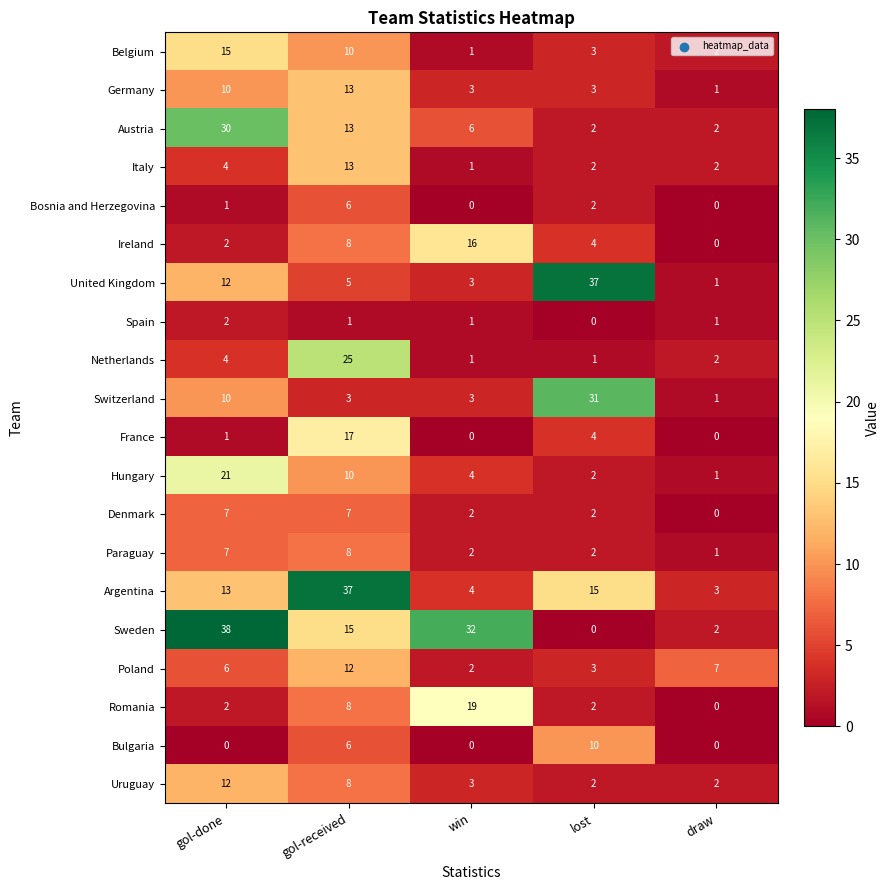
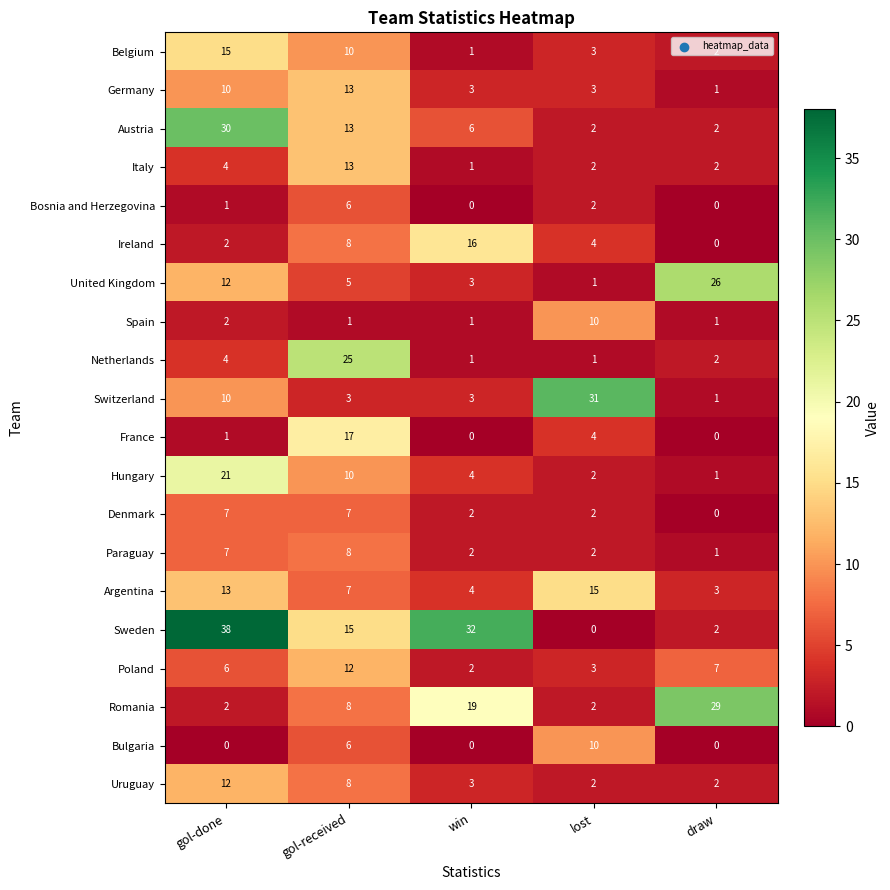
  {
    "Belgium": {
      "gol-done": 15,
      "gol-received": 10,
      "win": 1,
      "lost": 3
    },
    "Germany": {
      "gol-done": 10,
      "gol-received": 13,
      "win": 3,
      "lost": 3,
      "draw": 1
    },
    "Austria": {
      "gol-done": 30,
      "gol-received": 13,
      "win": 6,
      "lost": 2,
      "draw": 2
    },
    "Italy": {
      "gol-done": 4,
      "gol-received": 13,
      "win": 1,
      "lost": 2,
      "draw": 2
    },
    "Bosnia and Herzegovina": {
      "gol-done": 1,
      "gol-received": 6,
      "win": 0,
      "lost": 2,
      "draw": 0
    },
    "Ireland": {
      "gol-done": 2,
      "gol-received": 8,
      "win": 16,
      "lost": 4,
      "draw": 0
    },
    "United Kingdom": {
      "gol-done": 12,
      "gol-received": 5,
      "win": 3,
-     "lost": 37,
-     "draw": 1
+     "lost": 1,
+     "draw": 26
    },
    "Spain": {
      "gol-done": 2,
      "gol-received": 1,
      "win": 1,
-     "lost": 0,
+     "lost": 10,
      "draw": 1
    },
    "Netherlands": {
      "gol-done": 4,
      "gol-received": 25,
      "win": 1,
      "lost": 1,
      "draw": 2
    },
    "Switzerland": {
      "gol-done": 10,
      "gol-received": 3,
      "win": 3,
      "lost": 31,
      "draw": 1
    },
    "France": {
      "gol-done": 1,
      "gol-received": 17,
      "win": 0,
      "lost": 4,
      "draw": 0
    },
    "Hungary": {
      "gol-done": 21,
      "gol-received": 10,
      "win": 4,
      "lost": 2,
      "draw": 1
    },
    "Denmark": {
      "gol-done": 7,
      "gol-received": 7,
      "win": 2,
      "lost": 2,
      "draw": 0
    },
    "Paraguay": {
      "gol-done": 7,
      "gol-received": 8,
      "win": 2,
      "lost": 2,
      "draw": 1
    },
    "Argentina": {
      "gol-done": 13,
-     "gol-received": 37,
+     "gol-received": 7,
      "win": 4,
      "lost": 15,
      "draw": 3
    },
    "Sweden": {
      "gol-done": 38,
      "gol-received": 15,
      "win": 32,
      "lost": 0,
      "draw": 2
    },
    "Poland": {
      "gol-done": 6,
      "gol-received": 12,
      "win": 2,
      "lost": 3,
      "draw": 7
    },
    "Romania": {
      "gol-done": 2,
      "gol-received": 8,
      "win": 19,
      "lost": 2,
-     "draw": 0
+     "draw": 29
    },
    "Bulgaria": {
      "gol-done": 0,
      "gol-received": 6,
      "win": 0,
      "lost": 10,
      "draw": 0
    },
    "Uruguay": {
      "gol-done": 12,
      "gol-received": 8,
      "win": 3,
      "lost": 2,
      "draw": 2
    }
  }
